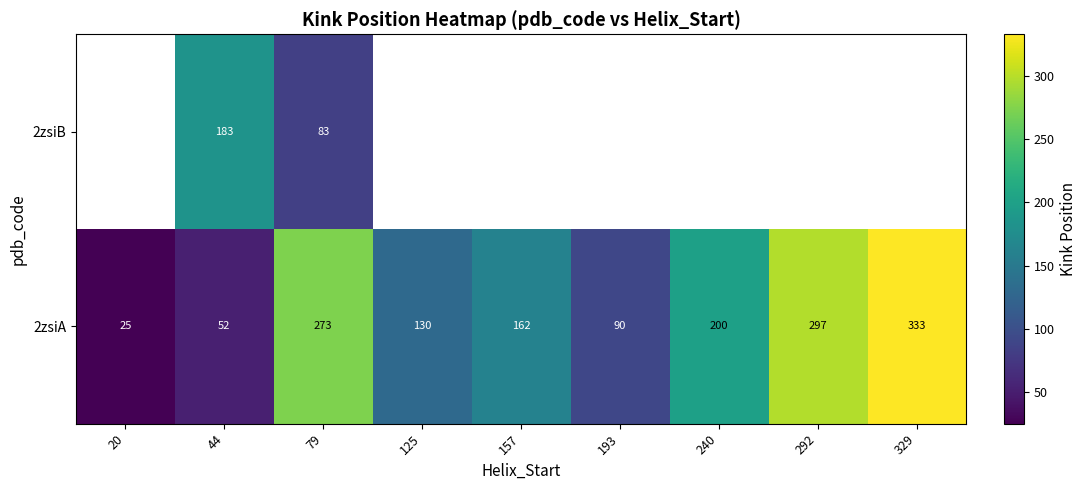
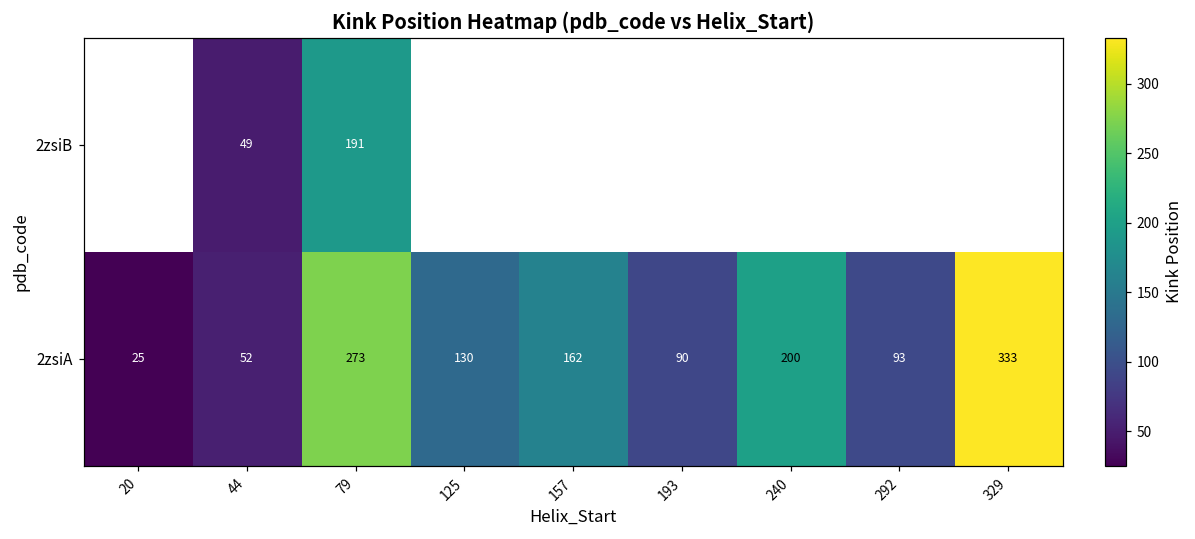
  {
    "2zsiB": {
-     "44": 183,
-     "79": 83
+     "44": 49,
+     "79": 191
    },
    "2zsiA": {
      "20": 25,
      "44": 52,
      "79": 273,
      "125": 130,
      "157": 162,
      "193": 90,
      "240": 200,
-     "292": 297,
+     "292": 93,
      "329": 333
    }
  }
